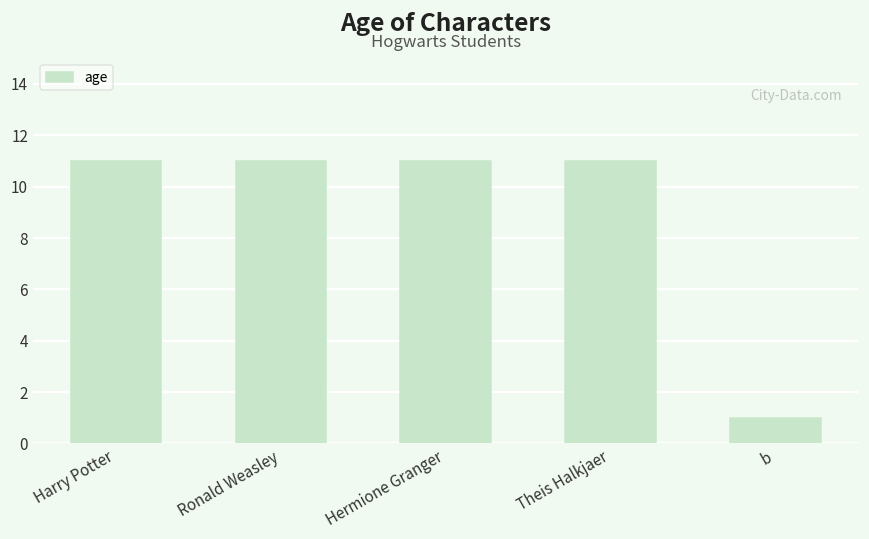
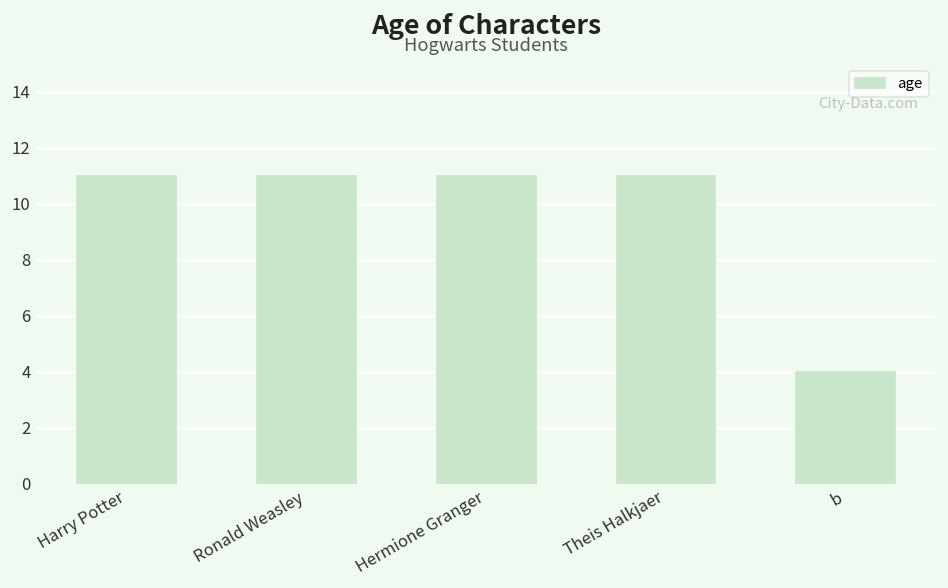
  {
    "Harry Potter": 11,
    "Ronald Weasley": 11,
    "Hermione Granger": 11,
    "Theis Halkjaer": 11,
-   "b": 1
+   "b": 4
  }
